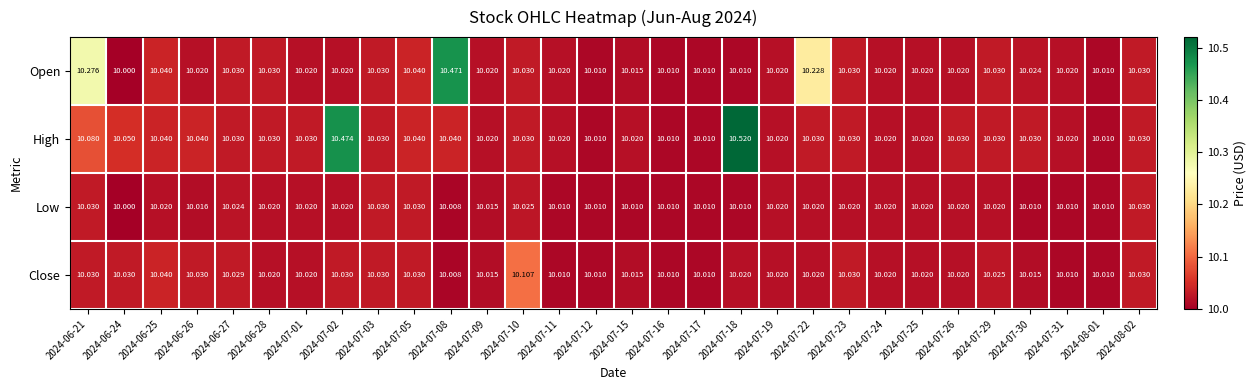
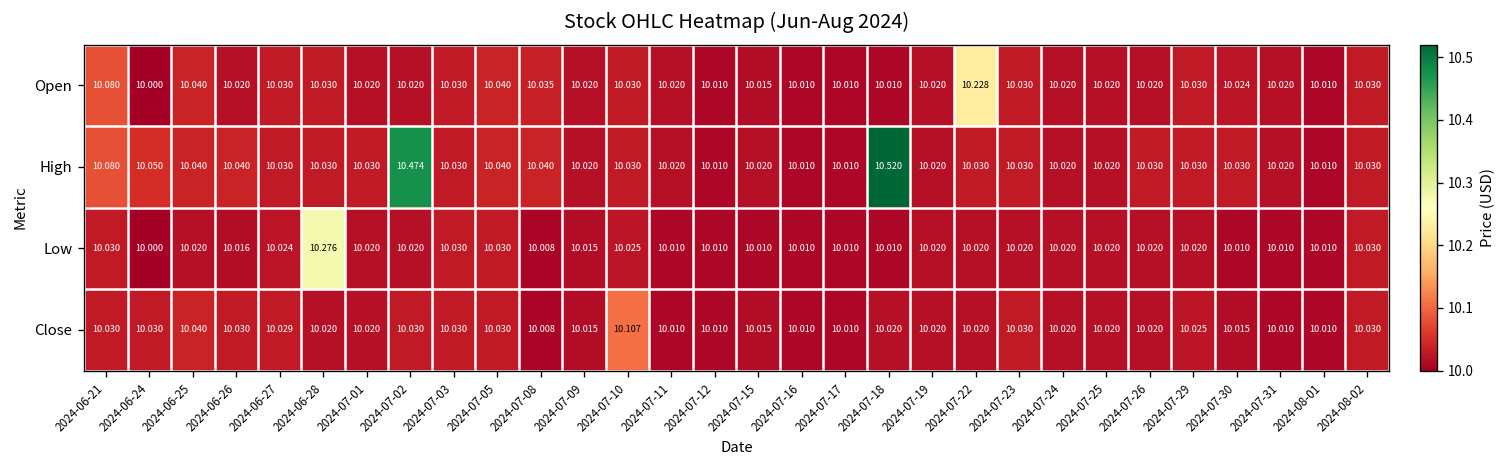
  {
    "Open": {
-     "2024-06-21": 10.276,
+     "2024-06-21": 10.080,
      "2024-06-24": 10.000,
      "2024-06-25": 10.040,
      "2024-06-26": 10.020,
      "2024-06-27": 10.030,
      "2024-06-28": 10.030,
      "2024-07-01": 10.020,
      "2024-07-02": 10.020,
      "2024-07-03": 10.030,
      "2024-07-05": 10.040,
-     "2024-07-08": 10.471,
+     "2024-07-08": 10.035,
      "2024-07-09": 10.020,
      "2024-07-10": 10.030,
      "2024-07-11": 10.020,
      "2024-07-12": 10.010,
      "2024-07-15": 10.015,
      "2024-07-16": 10.010,
      "2024-07-17": 10.010,
      "2024-07-18": 10.010,
      "2024-07-19": 10.020,
      "2024-07-22": 10.228,
      "2024-07-23": 10.030,
      "2024-07-24": 10.020,
      "2024-07-25": 10.020,
      "2024-07-26": 10.020,
      "2024-07-29": 10.030,
      "2024-07-30": 10.024,
      "2024-07-31": 10.020,
      "2024-08-01": 10.010,
      "2024-08-02": 10.030
    },
    "High": {
      "2024-06-21": 10.080,
      "2024-06-24": 10.050,
      "2024-06-25": 10.040,
      "2024-06-26": 10.040,
      "2024-06-27": 10.030,
      "2024-06-28": 10.030,
      "2024-07-01": 10.030,
      "2024-07-02": 10.474,
      "2024-07-03": 10.030,
      "2024-07-05": 10.040,
      "2024-07-08": 10.040,
      "2024-07-09": 10.020,
      "2024-07-10": 10.030,
      "2024-07-11": 10.020,
      "2024-07-12": 10.010,
      "2024-07-15": 10.020,
      "2024-07-16": 10.010,
      "2024-07-17": 10.010,
      "2024-07-18": 10.520,
      "2024-07-19": 10.020,
      "2024-07-22": 10.030,
      "2024-07-23": 10.030,
      "2024-07-24": 10.020,
      "2024-07-25": 10.020,
      "2024-07-26": 10.030,
      "2024-07-29": 10.030,
      "2024-07-30": 10.030,
      "2024-07-31": 10.020,
      "2024-08-01": 10.010,
      "2024-08-02": 10.030
    },
    "Low": {
      "2024-06-21": 10.030,
      "2024-06-24": 10.000,
      "2024-06-25": 10.020,
      "2024-06-26": 10.016,
      "2024-06-27": 10.024,
-     "2024-06-28": 10.020,
+     "2024-06-28": 10.276,
      "2024-07-01": 10.020,
      "2024-07-02": 10.020,
      "2024-07-03": 10.030,
      "2024-07-05": 10.030,
      "2024-07-08": 10.008,
      "2024-07-09": 10.015,
      "2024-07-10": 10.025,
      "2024-07-11": 10.010,
      "2024-07-12": 10.010,
      "2024-07-15": 10.010,
      "2024-07-16": 10.010,
      "2024-07-17": 10.010,
      "2024-07-18": 10.010,
      "2024-07-19": 10.020,
      "2024-07-22": 10.020,
      "2024-07-23": 10.020,
      "2024-07-24": 10.020,
      "2024-07-25": 10.020,
      "2024-07-26": 10.020,
      "2024-07-29": 10.020,
      "2024-07-30": 10.010,
      "2024-07-31": 10.010,
      "2024-08-01": 10.010,
      "2024-08-02": 10.030
    },
    "Close": {
      "2024-06-21": 10.030,
      "2024-06-24": 10.030,
      "2024-06-25": 10.040,
      "2024-06-26": 10.030,
      "2024-06-27": 10.029,
      "2024-06-28": 10.020,
      "2024-07-01": 10.020,
      "2024-07-02": 10.030,
      "2024-07-03": 10.030,
      "2024-07-05": 10.030,
      "2024-07-08": 10.008,
      "2024-07-09": 10.015,
      "2024-07-10": 10.107,
      "2024-07-11": 10.010,
      "2024-07-12": 10.010,
      "2024-07-15": 10.015,
      "2024-07-16": 10.010,
      "2024-07-17": 10.010,
      "2024-07-18": 10.020,
      "2024-07-19": 10.020,
      "2024-07-22": 10.020,
      "2024-07-23": 10.030,
      "2024-07-24": 10.020,
      "2024-07-25": 10.020,
      "2024-07-26": 10.020,
      "2024-07-29": 10.025,
      "2024-07-30": 10.015,
      "2024-07-31": 10.010,
      "2024-08-01": 10.010,
      "2024-08-02": 10.030
    }
  }
